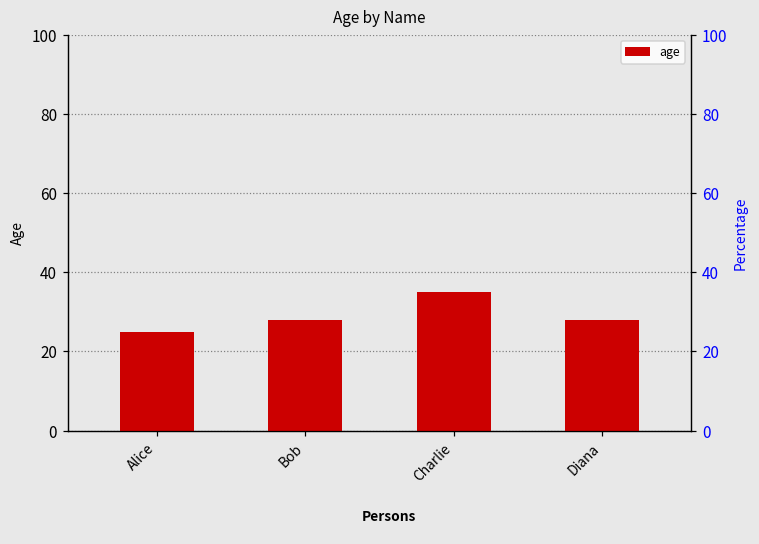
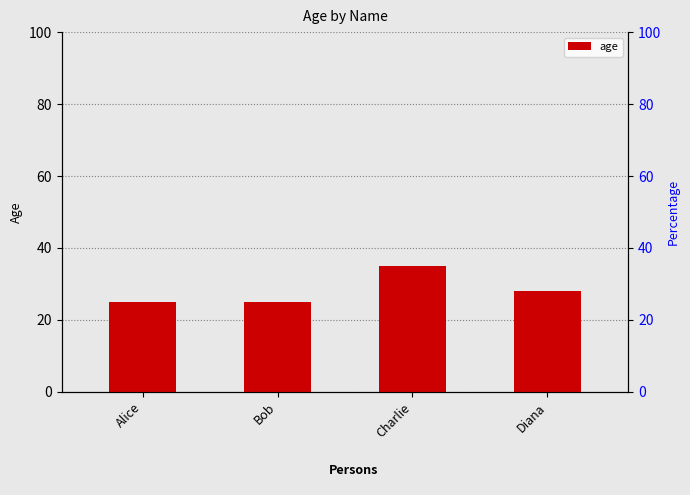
  {
    "Alice": 25,
-   "Bob": 28,
+   "Bob": 25,
    "Charlie": 35,
    "Diana": 28
  }
